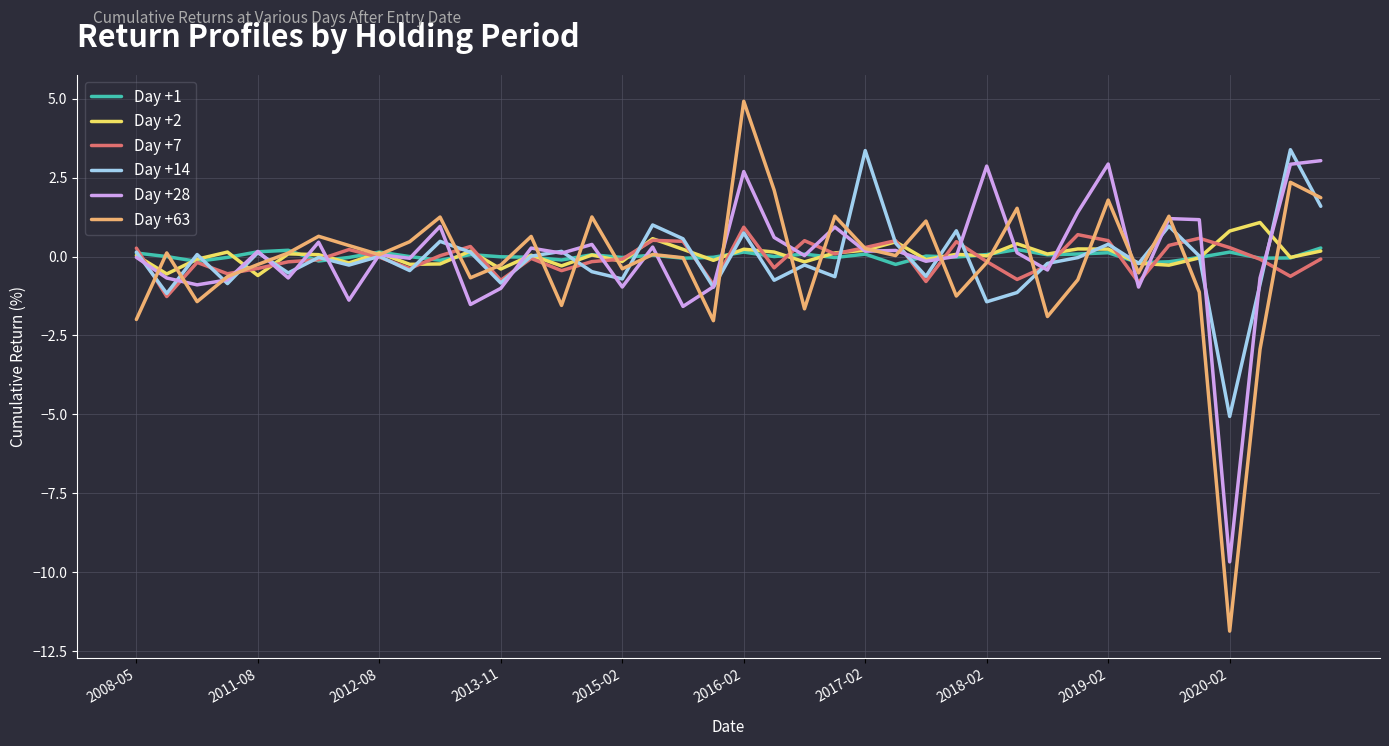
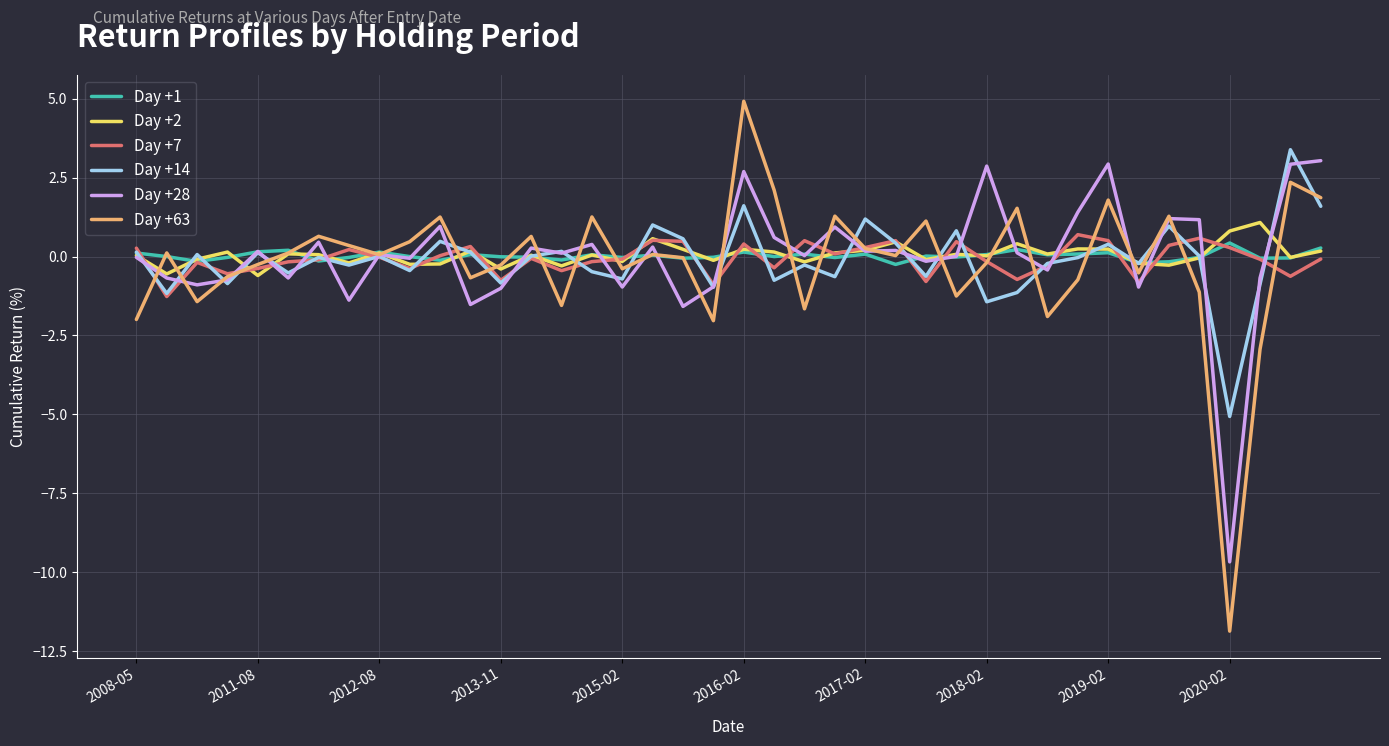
  {
    "Day +1": {
      "2013-11": 0.0,
      "2016-02": 0.1,
      "2017-02": 0.1,
      "2019-02": 0.1,
-     "2020-02": 0.1
+     "2020-02": 0.4
    },
    "Day +7": {
      "2008-05": 0.3,
      "2011-08": -0.4,
      "2013-11": -0.8,
-     "2016-02": 0.9,
+     "2016-02": 0.4,
      "2019-02": 0.5,
      "2020-02": 0.3
    },
    "Day +14": {
      "2013-11": -0.8,
      "2015-02": -0.7,
-     "2016-02": 0.7,
-     "2017-02": 3.4,
+     "2016-02": 1.6,
+     "2017-02": 1.2,
      "2018-02": -1.4,
      "2019-02": 0.4,
      "2020-02": -5.1
    },
    "Day +28": {
      "2013-11": -1.0,
      "2015-02": -1.0,
      "2016-02": 2.7,
      "2018-02": 2.9,
      "2019-02": 2.9,
      "2020-02": -9.7
    }
  }
